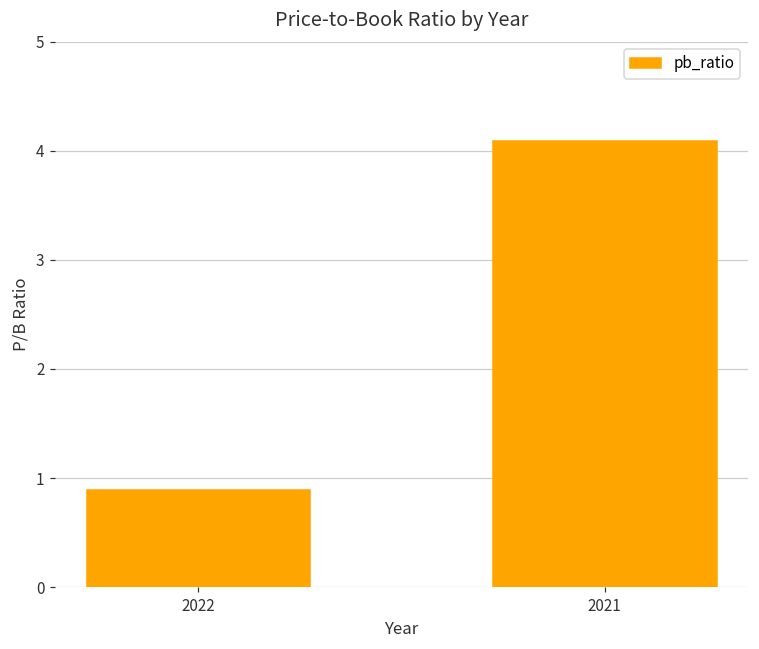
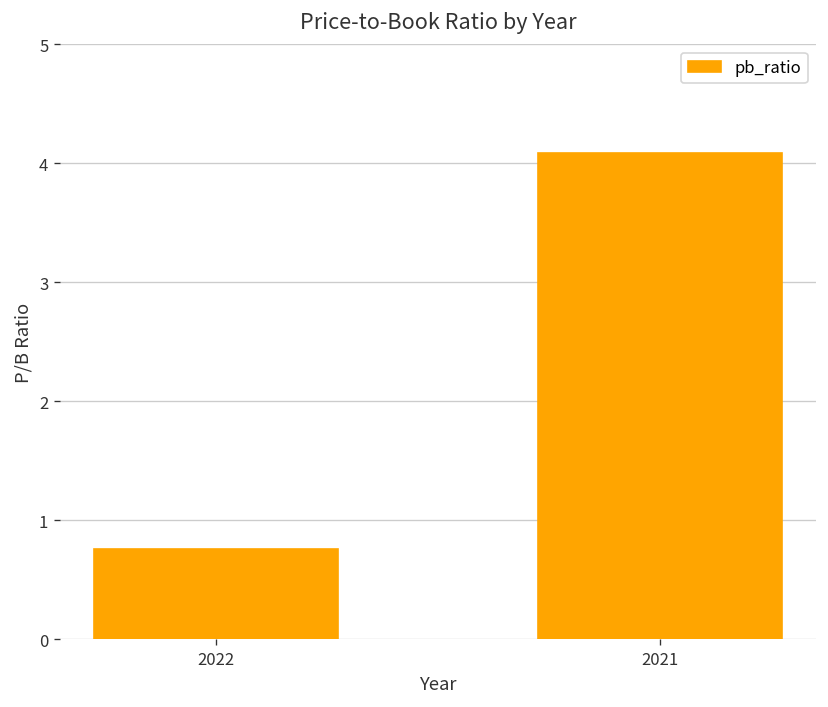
  {
-   "2022": 0.9,
+   "2022": 0.8,
    "2021": 4.1
  }
